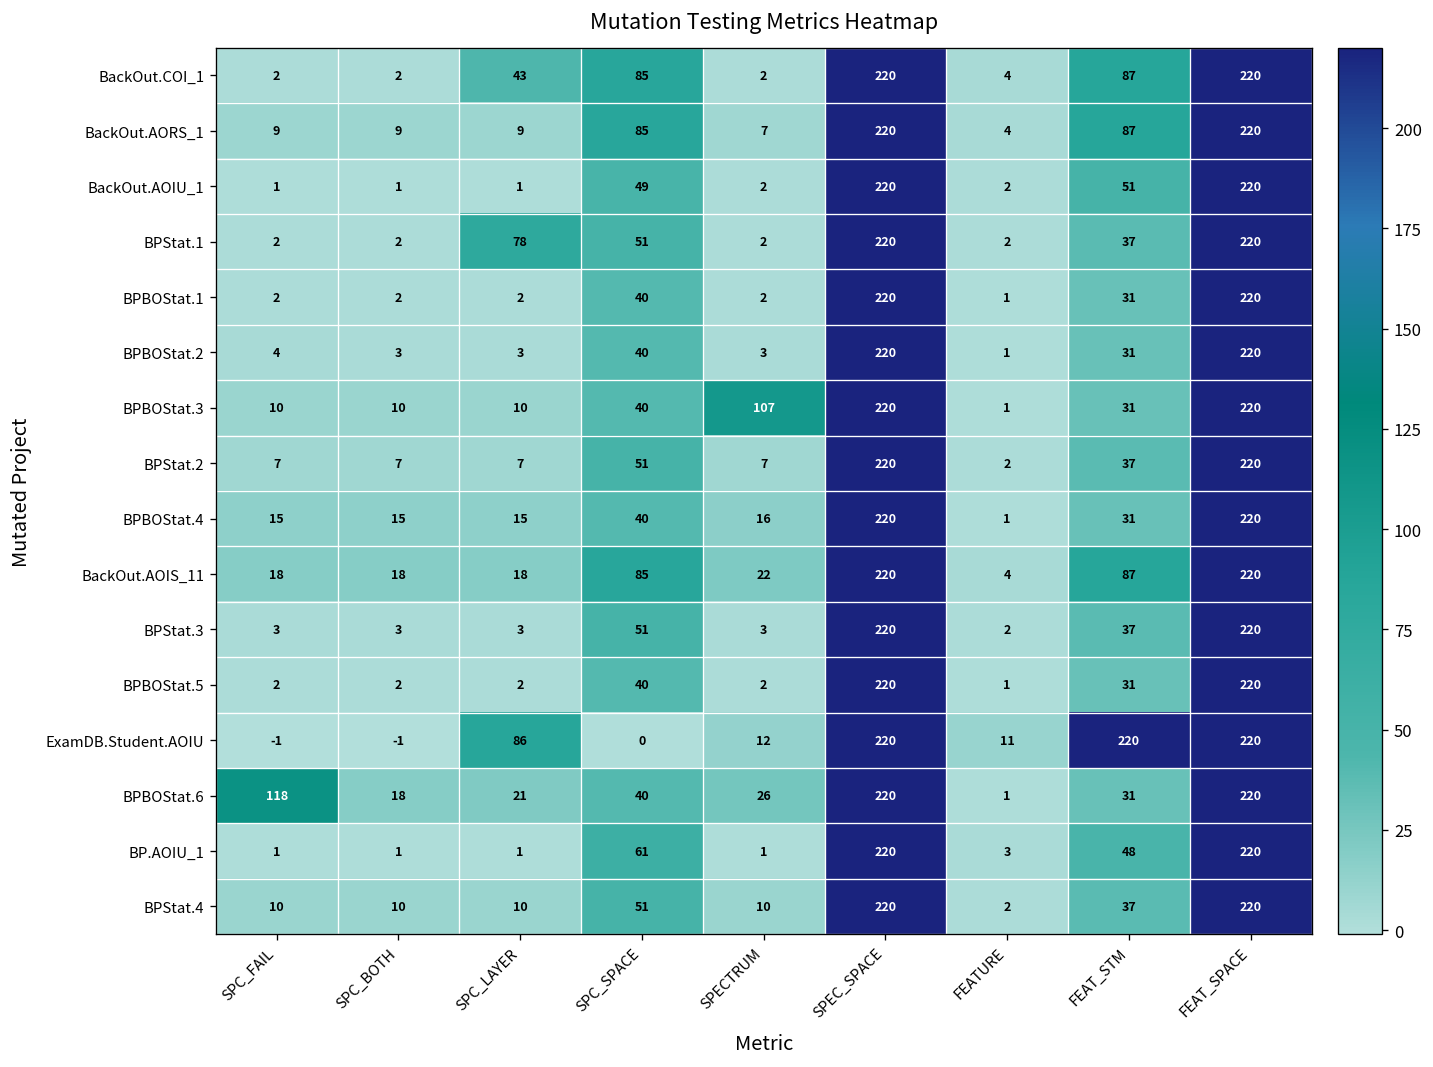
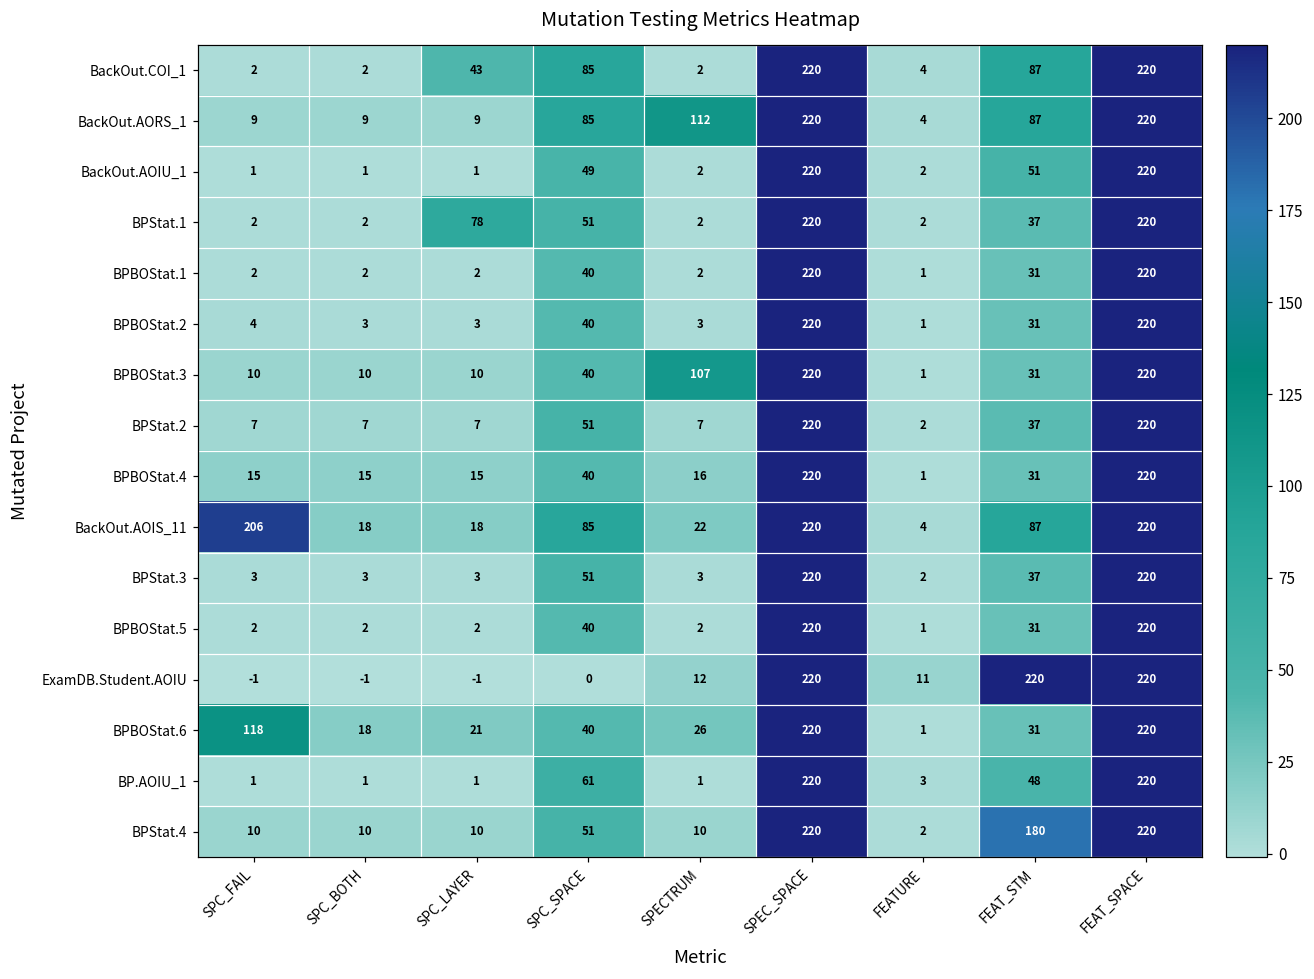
  {
    "BackOut.COI_1": {
      "SPC_FAIL": 2,
      "SPC_BOTH": 2,
      "SPC_LAYER": 43,
      "SPC_SPACE": 85,
      "SPECTRUM": 2,
      "SPEC_SPACE": 220,
      "FEATURE": 4,
      "FEAT_STM": 87,
      "FEAT_SPACE": 220
    },
    "BackOut.AORS_1": {
      "SPC_FAIL": 9,
      "SPC_BOTH": 9,
      "SPC_LAYER": 9,
      "SPC_SPACE": 85,
-     "SPECTRUM": 7,
+     "SPECTRUM": 112,
      "SPEC_SPACE": 220,
      "FEATURE": 4,
      "FEAT_STM": 87,
      "FEAT_SPACE": 220
    },
    "BackOut.AOIU_1": {
      "SPC_FAIL": 1,
      "SPC_BOTH": 1,
      "SPC_LAYER": 1,
      "SPC_SPACE": 49,
      "SPECTRUM": 2,
      "SPEC_SPACE": 220,
      "FEATURE": 2,
      "FEAT_STM": 51,
      "FEAT_SPACE": 220
    },
    "BPStat.1": {
      "SPC_FAIL": 2,
      "SPC_BOTH": 2,
      "SPC_LAYER": 78,
      "SPC_SPACE": 51,
      "SPECTRUM": 2,
      "SPEC_SPACE": 220,
      "FEATURE": 2,
      "FEAT_STM": 37,
      "FEAT_SPACE": 220
    },
    "BPBOStat.1": {
      "SPC_FAIL": 2,
      "SPC_BOTH": 2,
      "SPC_LAYER": 2,
      "SPC_SPACE": 40,
      "SPECTRUM": 2,
      "SPEC_SPACE": 220,
      "FEATURE": 1,
      "FEAT_STM": 31,
      "FEAT_SPACE": 220
    },
    "BPBOStat.2": {
      "SPC_FAIL": 4,
      "SPC_BOTH": 3,
      "SPC_LAYER": 3,
      "SPC_SPACE": 40,
      "SPECTRUM": 3,
      "SPEC_SPACE": 220,
      "FEATURE": 1,
      "FEAT_STM": 31,
      "FEAT_SPACE": 220
    },
    "BPBOStat.3": {
      "SPC_FAIL": 10,
      "SPC_BOTH": 10,
      "SPC_LAYER": 10,
      "SPC_SPACE": 40,
      "SPECTRUM": 107,
      "SPEC_SPACE": 220,
      "FEATURE": 1,
      "FEAT_STM": 31,
      "FEAT_SPACE": 220
    },
    "BPStat.2": {
      "SPC_FAIL": 7,
      "SPC_BOTH": 7,
      "SPC_LAYER": 7,
      "SPC_SPACE": 51,
      "SPECTRUM": 7,
      "SPEC_SPACE": 220,
      "FEATURE": 2,
      "FEAT_STM": 37,
      "FEAT_SPACE": 220
    },
    "BPBOStat.4": {
      "SPC_FAIL": 15,
      "SPC_BOTH": 15,
      "SPC_LAYER": 15,
      "SPC_SPACE": 40,
      "SPECTRUM": 16,
      "SPEC_SPACE": 220,
      "FEATURE": 1,
      "FEAT_STM": 31,
      "FEAT_SPACE": 220
    },
    "BackOut.AOIS_11": {
-     "SPC_FAIL": 18,
+     "SPC_FAIL": 206,
      "SPC_BOTH": 18,
      "SPC_LAYER": 18,
      "SPC_SPACE": 85,
      "SPECTRUM": 22,
      "SPEC_SPACE": 220,
      "FEATURE": 4,
      "FEAT_STM": 87,
      "FEAT_SPACE": 220
    },
    "BPStat.3": {
      "SPC_FAIL": 3,
      "SPC_BOTH": 3,
      "SPC_LAYER": 3,
      "SPC_SPACE": 51,
      "SPECTRUM": 3,
      "SPEC_SPACE": 220,
      "FEATURE": 2,
      "FEAT_STM": 37,
      "FEAT_SPACE": 220
    },
    "BPBOStat.5": {
      "SPC_FAIL": 2,
      "SPC_BOTH": 2,
      "SPC_LAYER": 2,
      "SPC_SPACE": 40,
      "SPECTRUM": 2,
      "SPEC_SPACE": 220,
      "FEATURE": 1,
      "FEAT_STM": 31,
      "FEAT_SPACE": 220
    },
    "ExamDB.Student.AOIU": {
      "SPC_FAIL": -1,
      "SPC_BOTH": -1,
-     "SPC_LAYER": 86,
+     "SPC_LAYER": -1,
      "SPC_SPACE": 0,
      "SPECTRUM": 12,
      "SPEC_SPACE": 220,
      "FEATURE": 11,
      "FEAT_STM": 220,
      "FEAT_SPACE": 220
    },
    "BPBOStat.6": {
      "SPC_FAIL": 118,
      "SPC_BOTH": 18,
      "SPC_LAYER": 21,
      "SPC_SPACE": 40,
      "SPECTRUM": 26,
      "SPEC_SPACE": 220,
      "FEATURE": 1,
      "FEAT_STM": 31,
      "FEAT_SPACE": 220
    },
    "BP.AOIU_1": {
      "SPC_FAIL": 1,
      "SPC_BOTH": 1,
      "SPC_LAYER": 1,
      "SPC_SPACE": 61,
      "SPECTRUM": 1,
      "SPEC_SPACE": 220,
      "FEATURE": 3,
      "FEAT_STM": 48,
      "FEAT_SPACE": 220
    },
    "BPStat.4": {
      "SPC_FAIL": 10,
      "SPC_BOTH": 10,
      "SPC_LAYER": 10,
      "SPC_SPACE": 51,
      "SPECTRUM": 10,
      "SPEC_SPACE": 220,
      "FEATURE": 2,
-     "FEAT_STM": 37,
+     "FEAT_STM": 180,
      "FEAT_SPACE": 220
    }
  }
